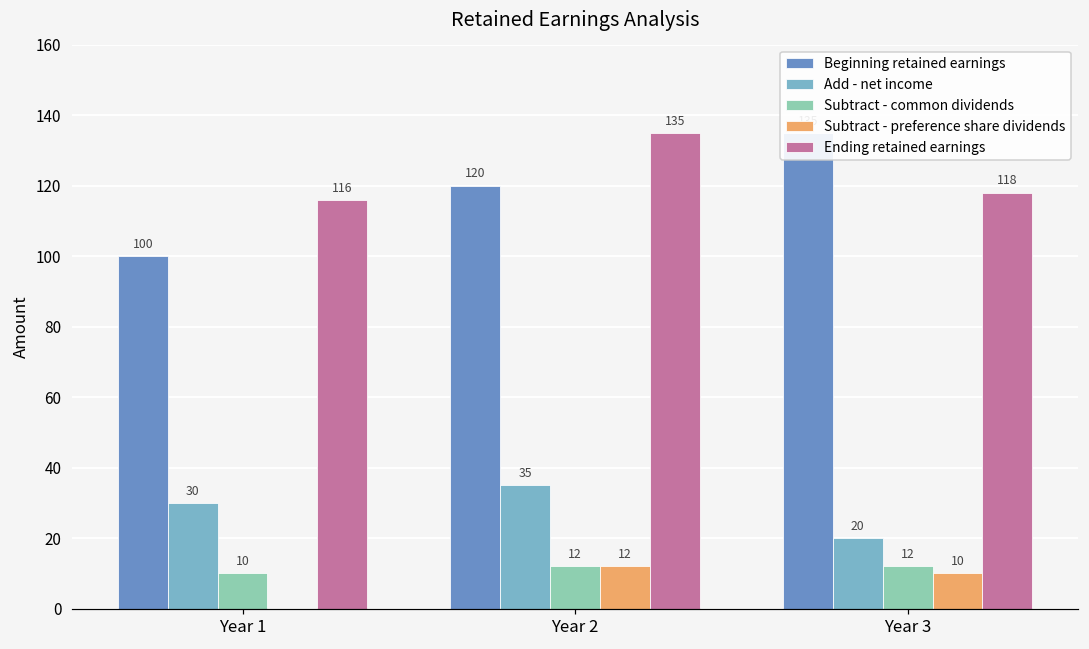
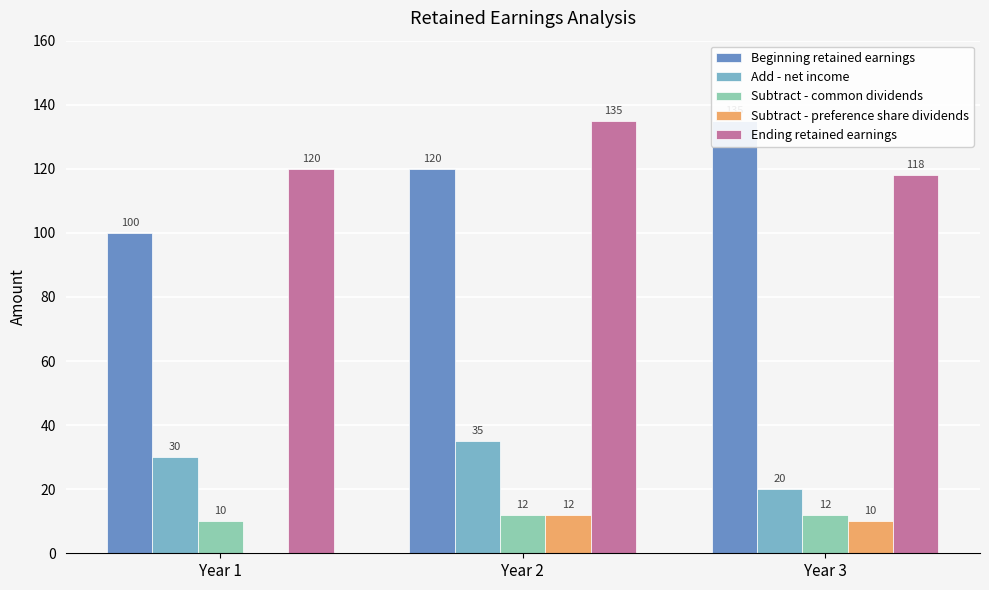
  {
    "Subtract - preference share dividends": {
      "Year 2": 12,
      "Year 3": 10
    },
    "Ending retained earnings": {
-     "Year 1": 116,
+     "Year 1": 120,
      "Year 2": 135,
      "Year 3": 118
    }
  }
